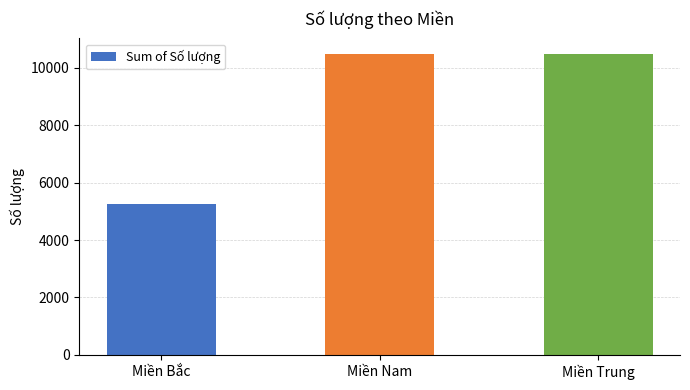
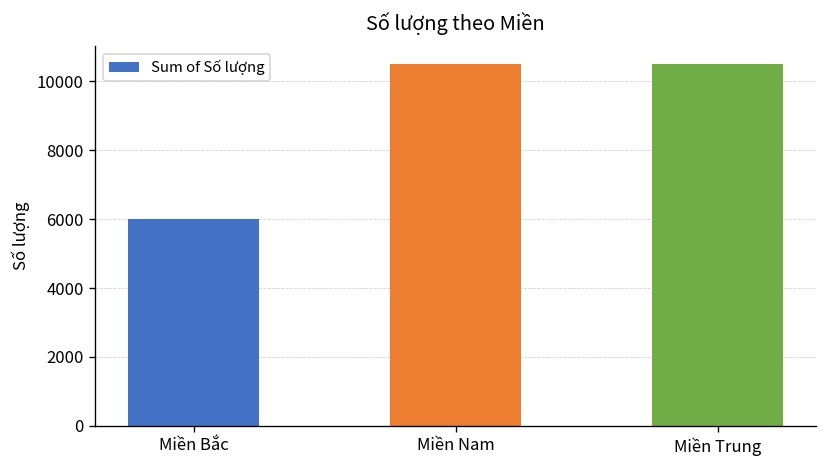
  {
-   "Miền Bắc": 5200,
+   "Miền Bắc": 6000,
    "Miền Nam": 10500,
    "Miền Trung": 10500
  }
